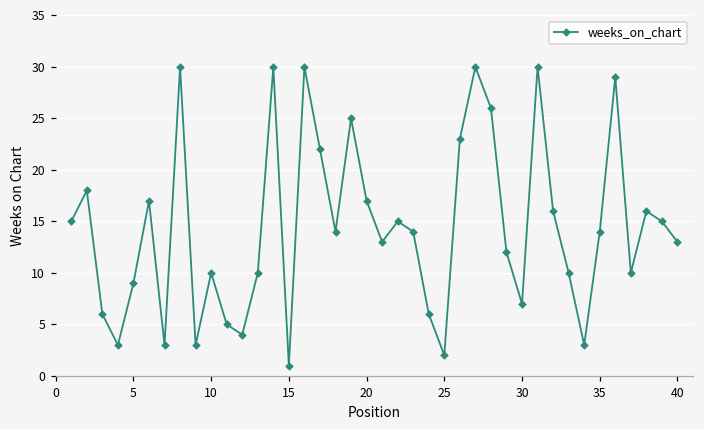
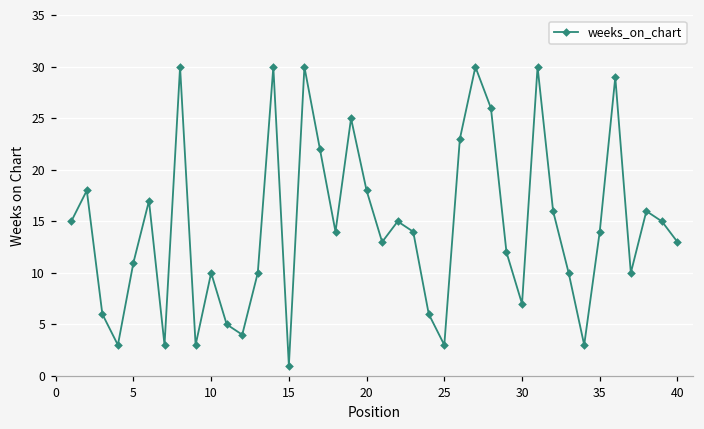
  {
-   "5": 9,
+   "5": 11,
    "10": 10,
    "15": 1,
-   "20": 17,
-   "25": 2,
+   "20": 18,
+   "25": 3,
    "30": 7,
    "35": 14,
    "40": 13
  }
